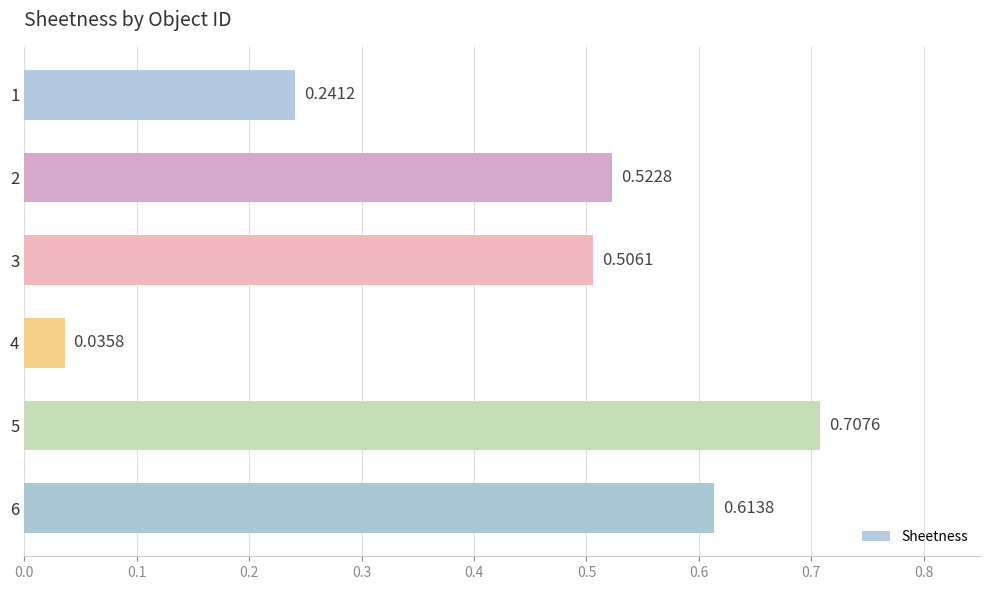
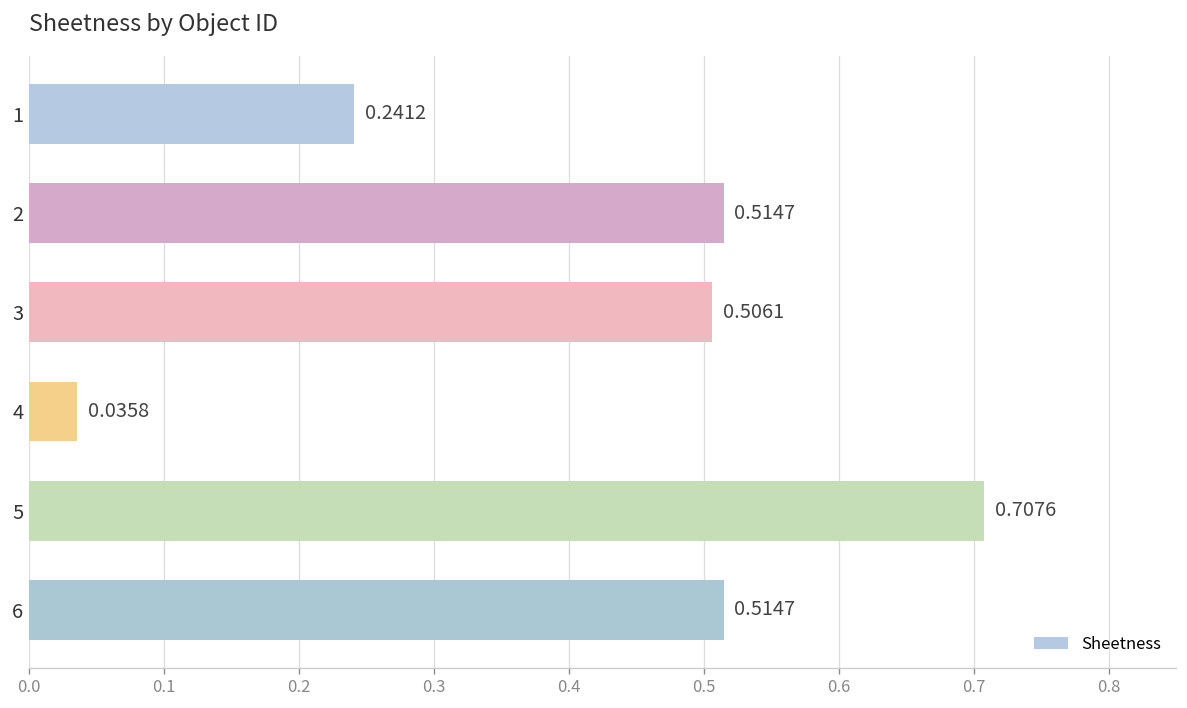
  {
    "1": 0.2412,
-   "2": 0.5228,
+   "2": 0.5147,
    "3": 0.5061,
    "4": 0.0358,
    "5": 0.7076,
-   "6": 0.6138
+   "6": 0.5147
  }
